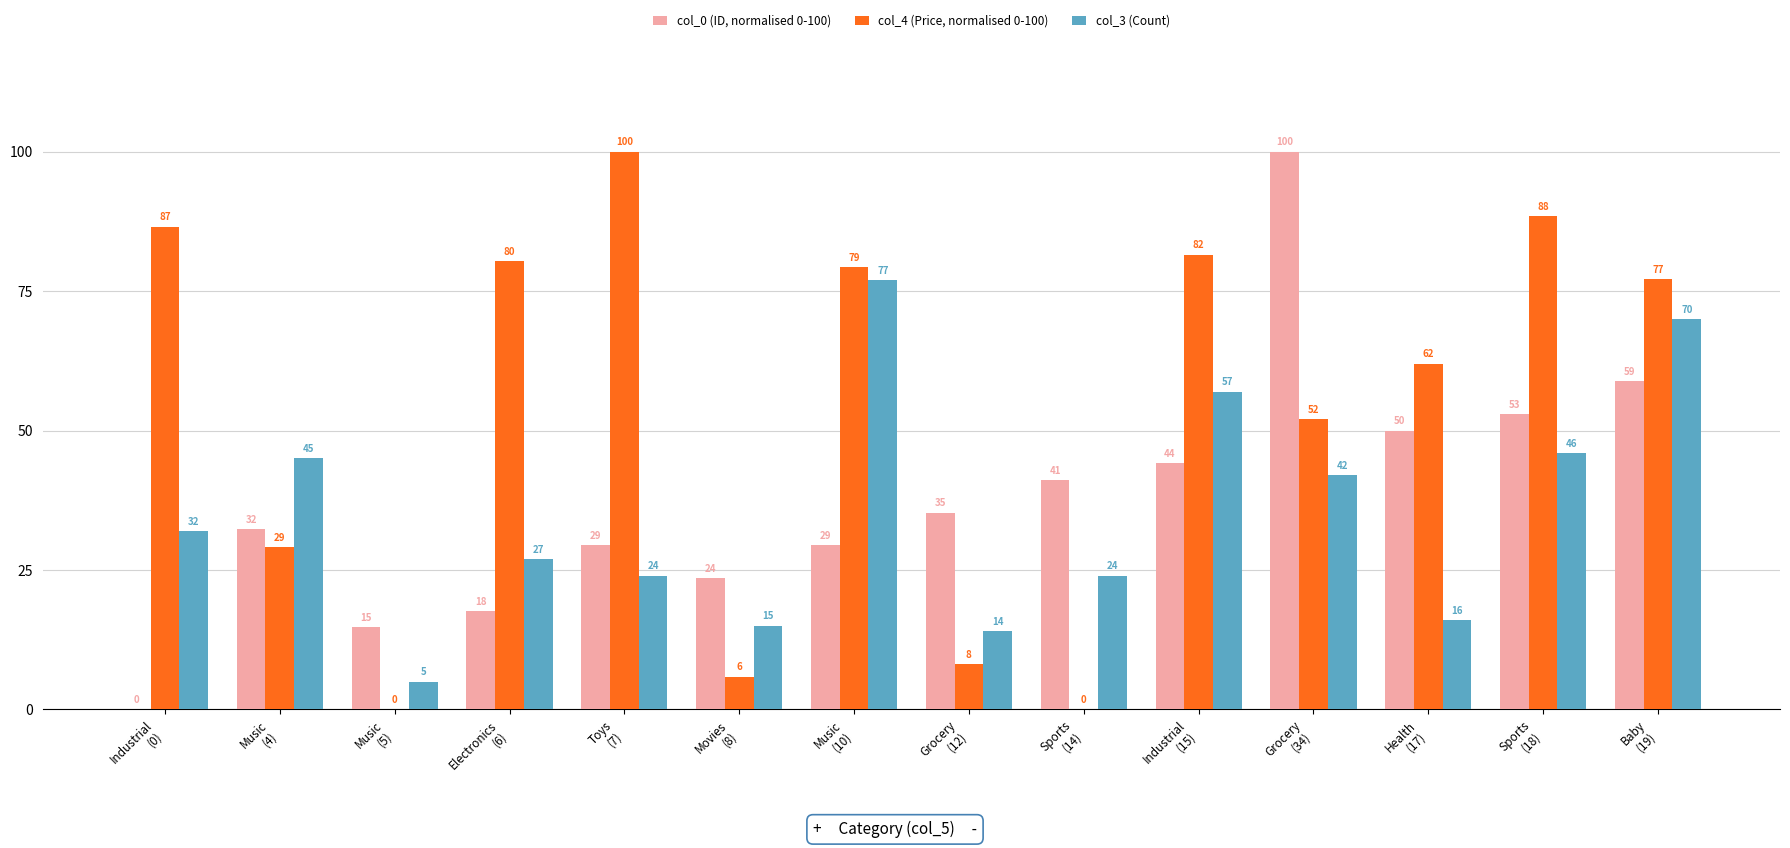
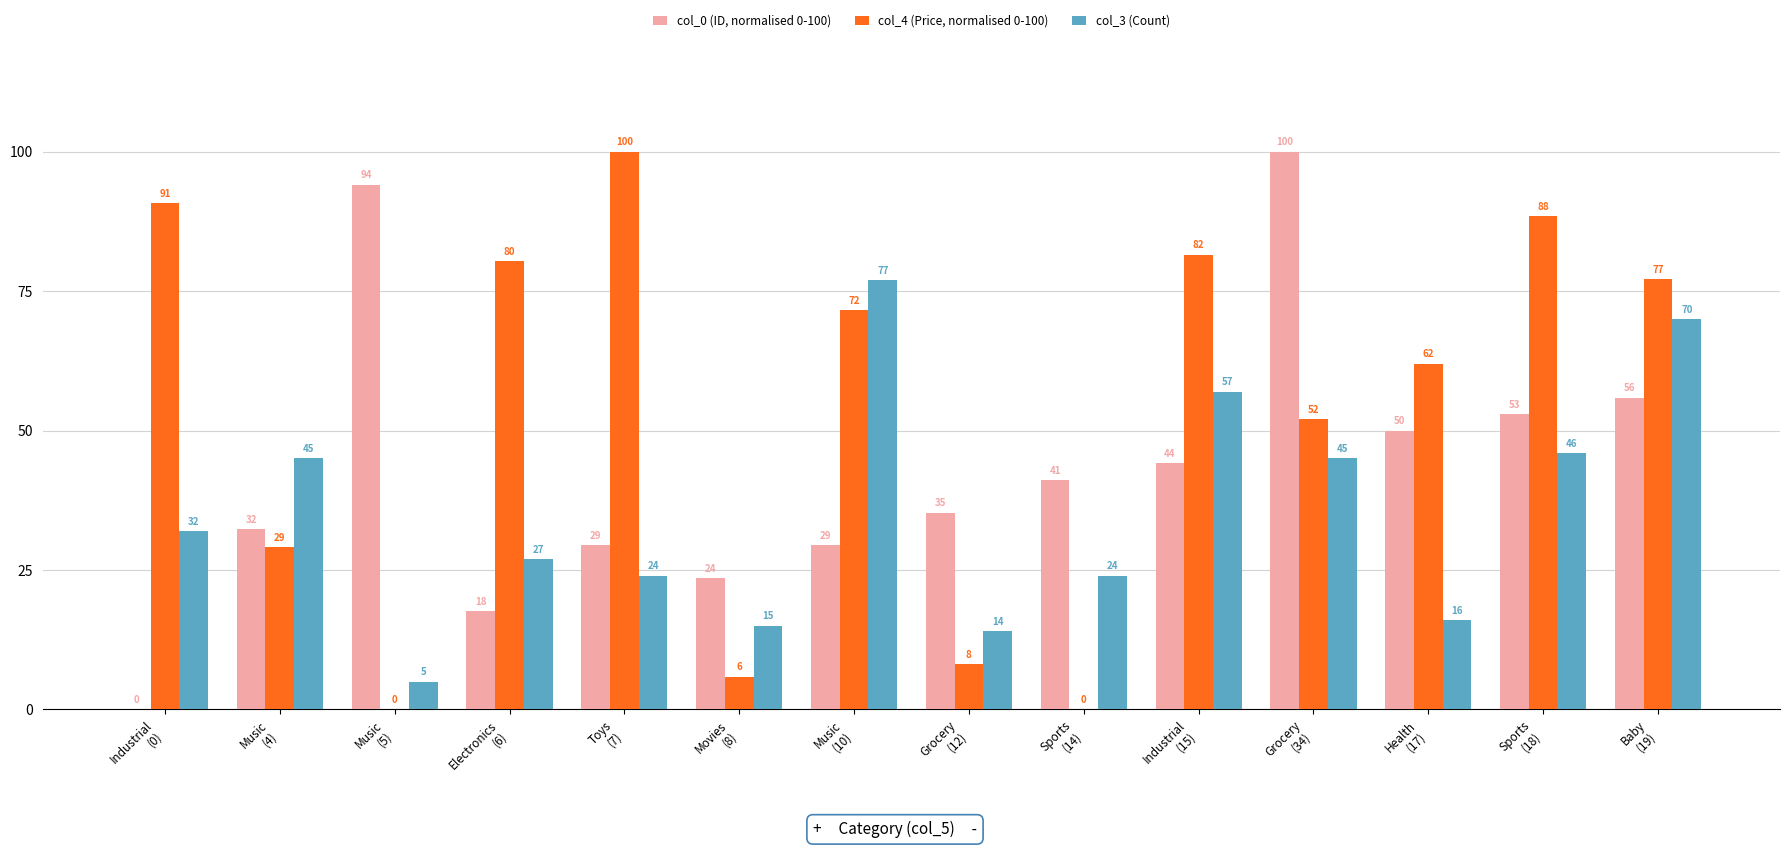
  {
    "col_0 (ID, normalised 0-100)": {
      "Industrial (0)": 0,
      "Music (4)": 32,
-     "Music (5)": 15,
+     "Music (5)": 94,
      "Electronics (6)": 18,
      "Toys (7)": 29,
      "Movies (8)": 24,
      "Music (10)": 29,
      "Grocery (12)": 35,
      "Sports (14)": 41,
      "Industrial (15)": 44,
      "Grocery (34)": 100,
      "Health (17)": 50,
      "Sports (18)": 53,
-     "Baby (19)": 59
+     "Baby (19)": 56
    },
    "col_4 (Price, normalised 0-100)": {
-     "Industrial (0)": 87,
+     "Industrial (0)": 91,
      "Music (4)": 29,
      "Music (5)": 0,
      "Electronics (6)": 80,
      "Toys (7)": 100,
      "Movies (8)": 6,
-     "Music (10)": 79,
+     "Music (10)": 72,
      "Grocery (12)": 8,
      "Sports (14)": 0,
      "Industrial (15)": 82,
      "Grocery (34)": 52,
      "Health (17)": 62,
      "Sports (18)": 88,
      "Baby (19)": 77
    },
    "col_3 (Count)": {
      "Industrial (0)": 32,
      "Music (4)": 45,
      "Music (5)": 5,
      "Electronics (6)": 27,
      "Toys (7)": 24,
      "Movies (8)": 15,
      "Music (10)": 77,
      "Grocery (12)": 14,
      "Sports (14)": 24,
      "Industrial (15)": 57,
-     "Grocery (34)": 42,
+     "Grocery (34)": 45,
      "Health (17)": 16,
      "Sports (18)": 46,
      "Baby (19)": 70
    }
  }
